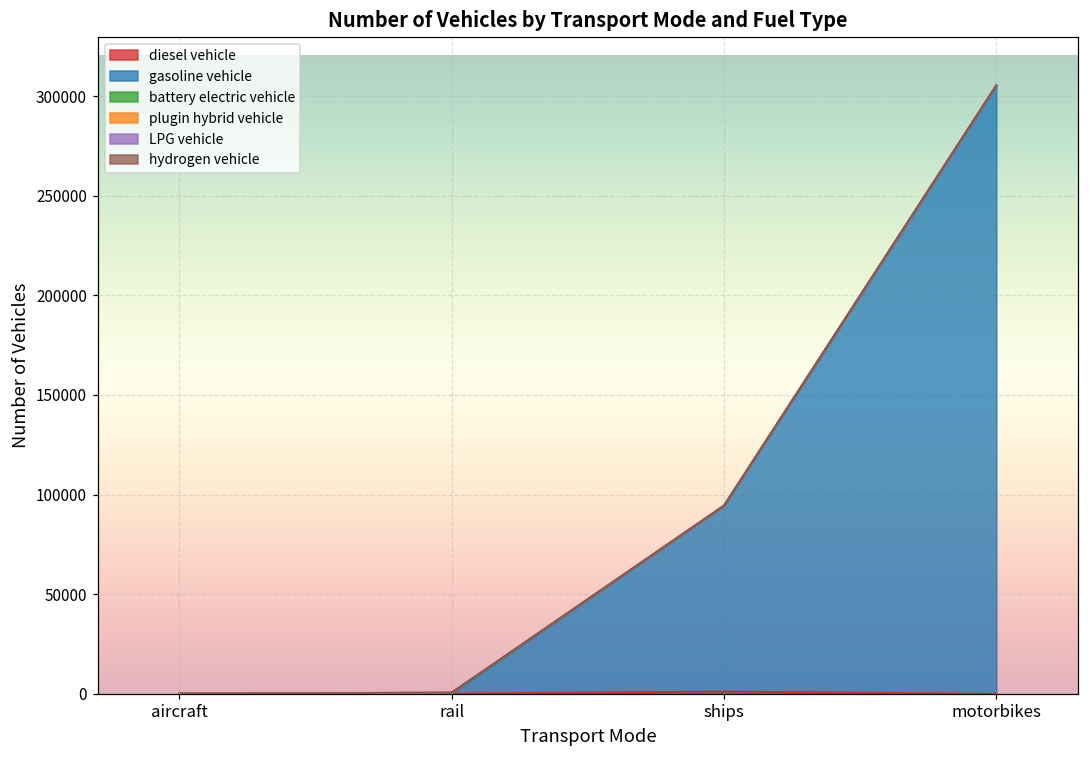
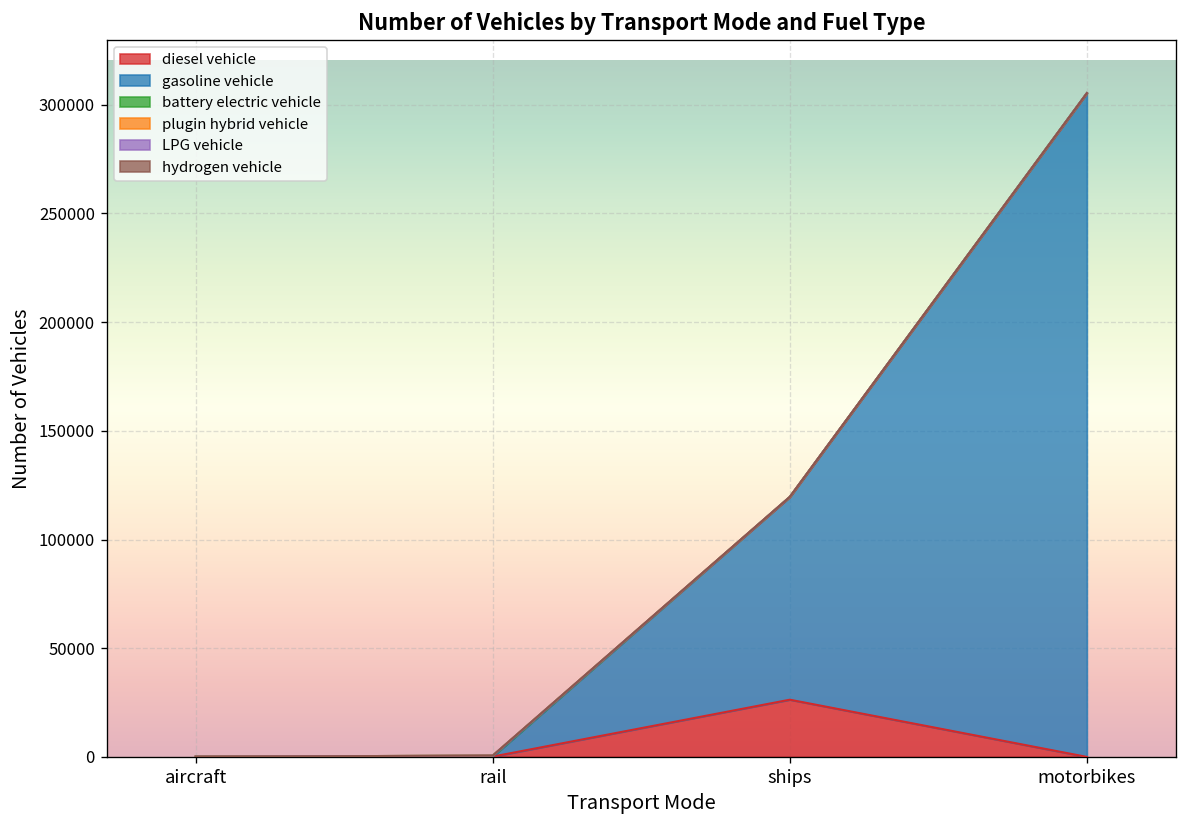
  {
    "diesel vehicle": {
-     "ships": 1000,
+     "ships": 26000,
      "motorbikes": 0
    }
  }
